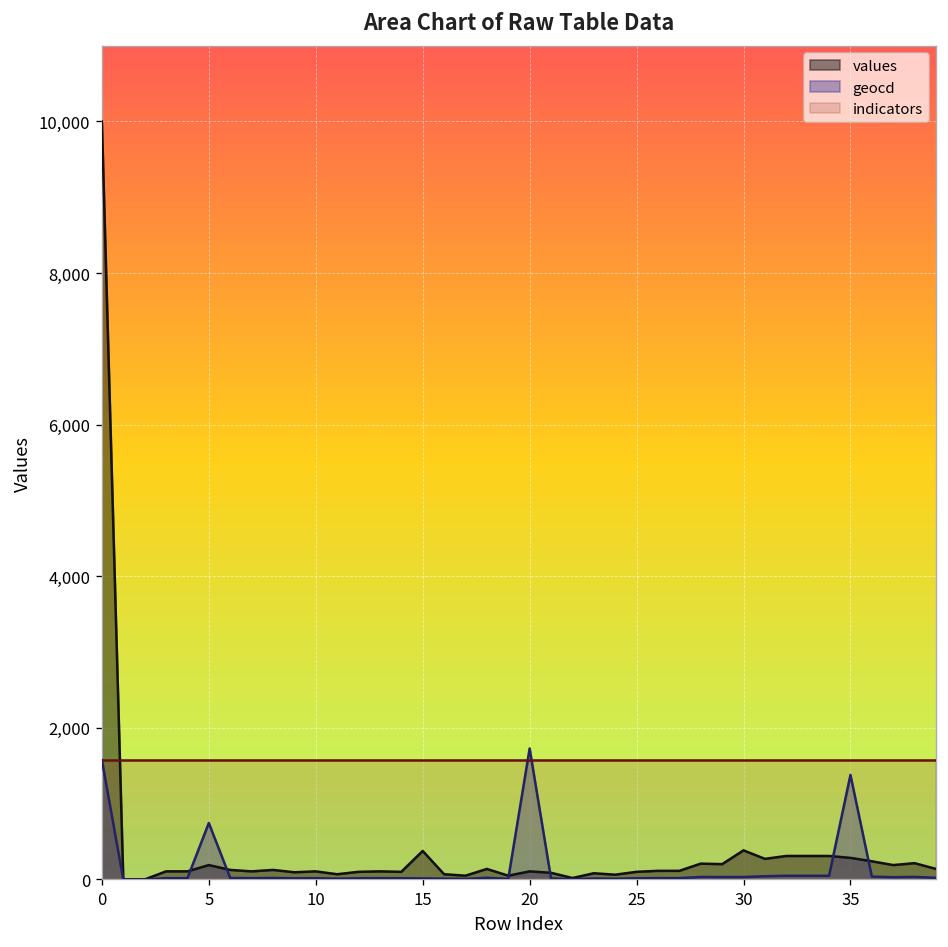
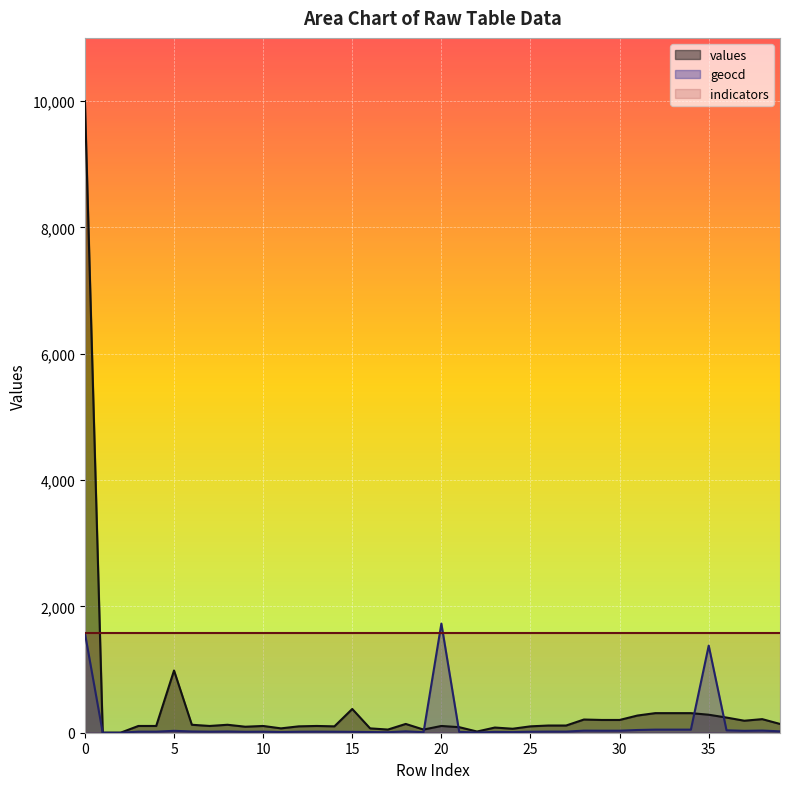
  {
    "values": {
      "0": "10,000",
-     "5": "200",
+     "5": "1,000",
      "10": "100",
      "15": "400",
      "20": "100",
      "25": "100",
-     "30": "400",
+     "30": "200",
      "35": "300"
    },
    "geocd": {
-     "5": "700",
+     "5": "0",
      "10": "0",
      "15": "0",
      "20": "1,700",
      "25": "0",
      "30": "0",
      "35": "1,400"
    },
    "indicators": {
      "5": "1,600",
      "10": "1,600",
      "15": "1,600",
      "20": "1,600",
      "25": "1,600",
      "30": "1,600",
      "35": "1,600"
    }
  }
